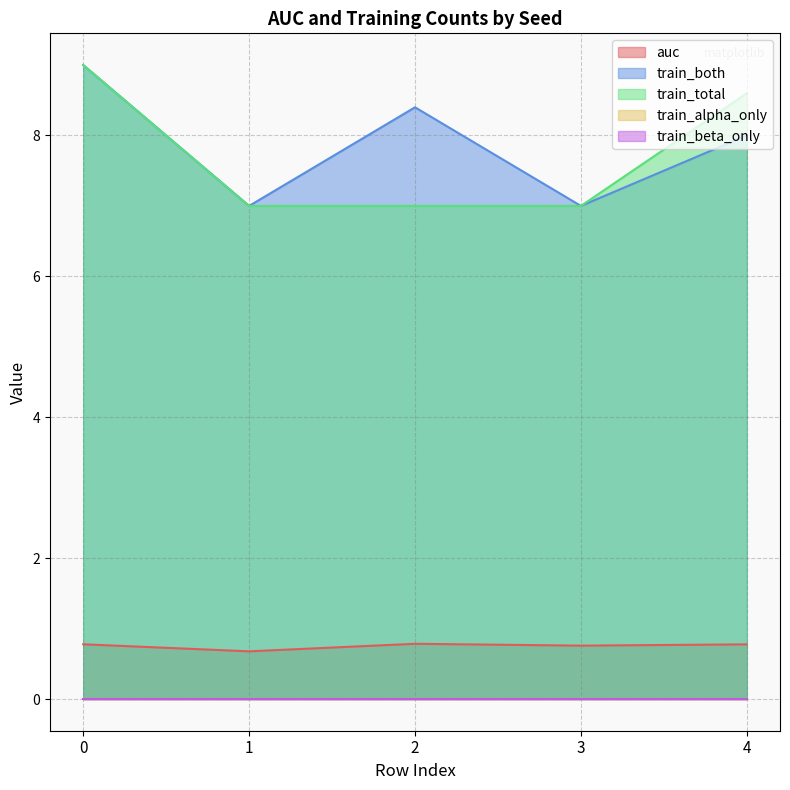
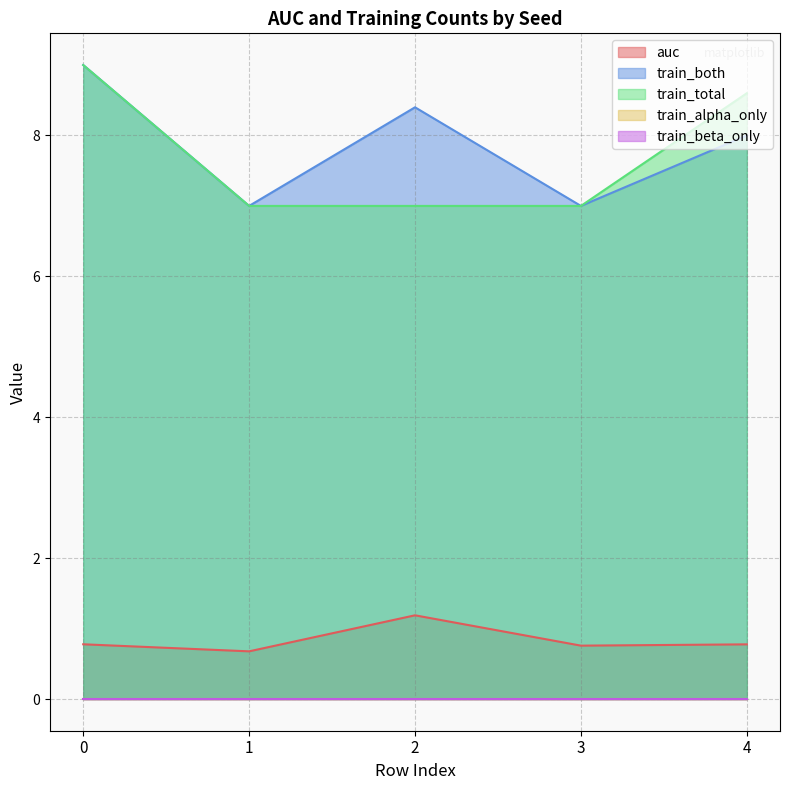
  {
    "auc": {
      "0": 0.8,
      "1": 0.7,
-     "2": 0.8,
+     "2": 1.2,
      "3": 0.8,
      "4": 0.8
    },
    "train_both": {
      "2": 8.4
    },
    "train_total": {
      "2": 7.0
    },
    "train_beta_only": {
      "0": 0.0,
      "1": 0.0,
      "2": 0.0,
      "3": 0.0,
      "4": 0.0
    }
  }
